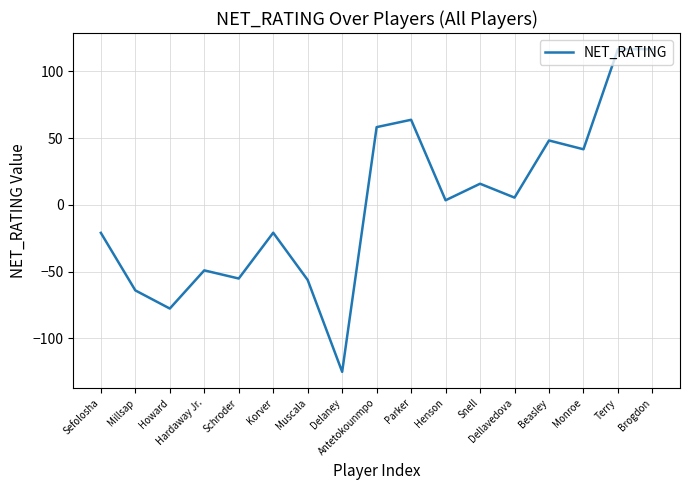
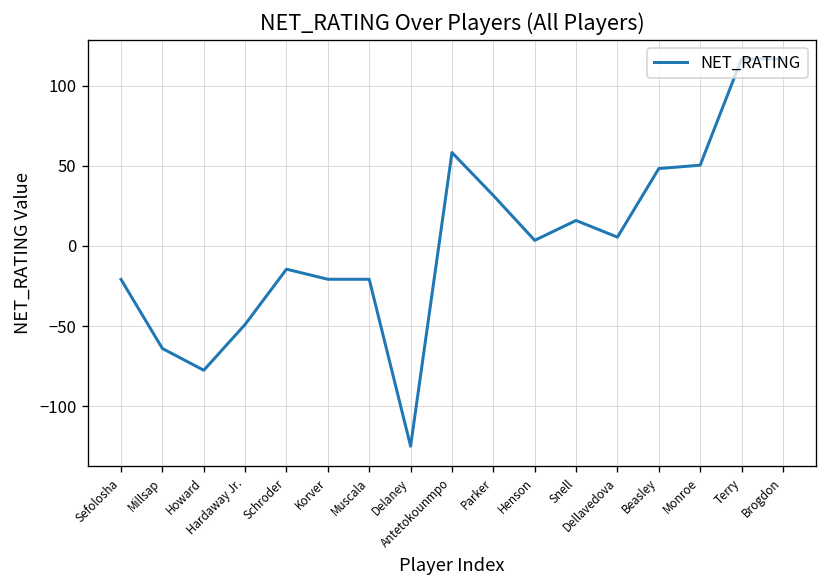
  {
    "Sefolosha": -21,
    "Millsap": -64,
    "Howard": -78,
    "Hardaway Jr.": -49,
-   "Schroder": -55,
+   "Schroder": -15,
    "Korver": -21,
-   "Muscala": -56,
+   "Muscala": -21,
    "Delaney": -125,
    "Antetokounmpo": 58,
-   "Parker": 64,
+   "Parker": 32,
    "Henson": 4,
    "Snell": 16,
    "Dellavedova": 6,
    "Beasley": 48,
-   "Monroe": 42
+   "Monroe": 50
  }
